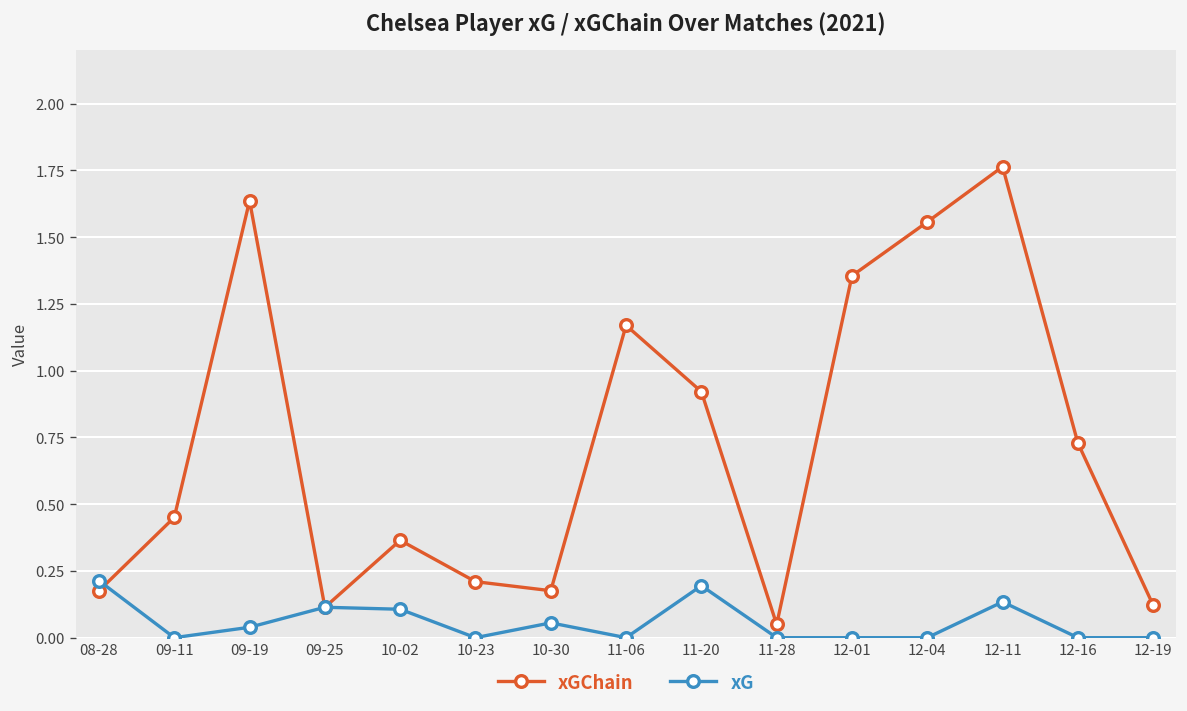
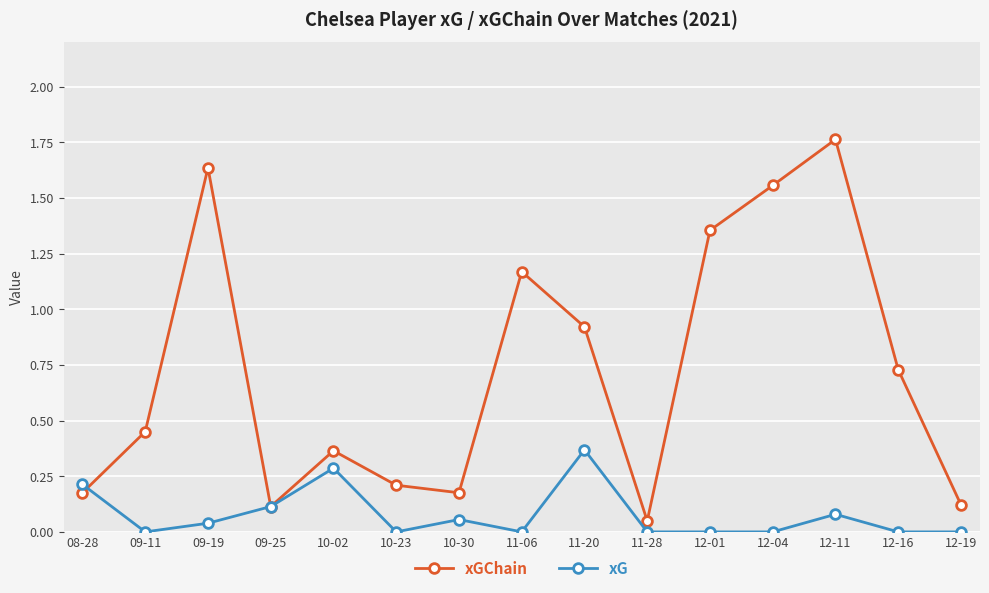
  {
    "xGChain": {
      "08-28": 0.18,
      "09-11": 0.45,
      "09-19": 1.64,
      "10-02": 0.36,
      "10-23": 0.21,
      "10-30": 0.18,
      "11-06": 1.17,
      "11-20": 0.92,
      "11-28": 0.05,
      "12-01": 1.36,
      "12-04": 1.56,
      "12-11": 1.76,
      "12-16": 0.73,
      "12-19": 0.12
    },
    "xG": {
      "08-28": 0.21,
      "09-11": 0.00,
      "09-19": 0.04,
-     "10-02": 0.11,
+     "10-02": 0.29,
      "10-23": 0.00,
      "10-30": 0.06,
      "11-06": 0.00,
-     "11-20": 0.19,
+     "11-20": 0.37,
      "11-28": 0.00,
      "12-01": 0.00,
      "12-04": 0.00,
-     "12-11": 0.13,
+     "12-11": 0.08,
      "12-16": 0.00,
      "12-19": 0.00
    }
  }
